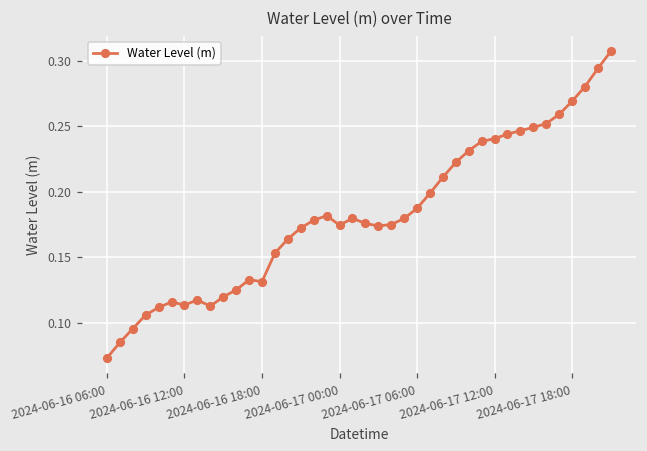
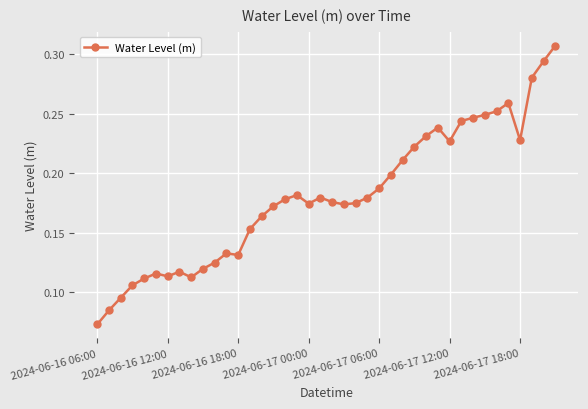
  {
    "2024-06-16 06:00": 0.073,
    "2024-06-16 12:00": 0.114,
    "2024-06-16 18:00": 0.131,
    "2024-06-17 00:00": 0.175,
    "2024-06-17 06:00": 0.187,
-   "2024-06-17 12:00": 0.241,
-   "2024-06-17 18:00": 0.269
+   "2024-06-17 12:00": 0.227,
+   "2024-06-17 18:00": 0.228
  }
